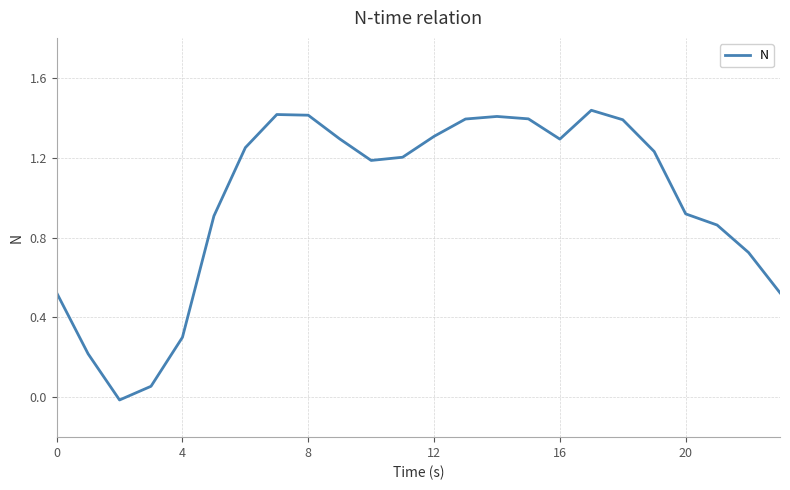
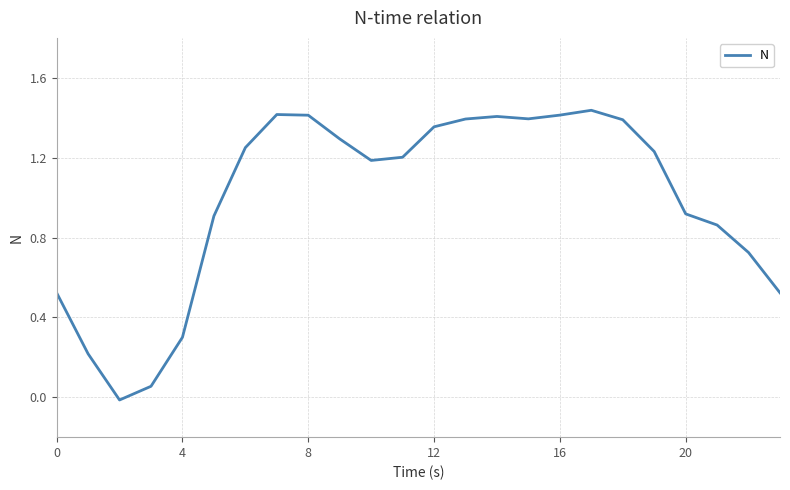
  {
    "0": 0.52,
    "4": 0.30,
    "8": 1.41,
-   "12": 1.31,
-   "16": 1.29,
+   "12": 1.35,
+   "16": 1.41,
    "20": 0.92
  }
